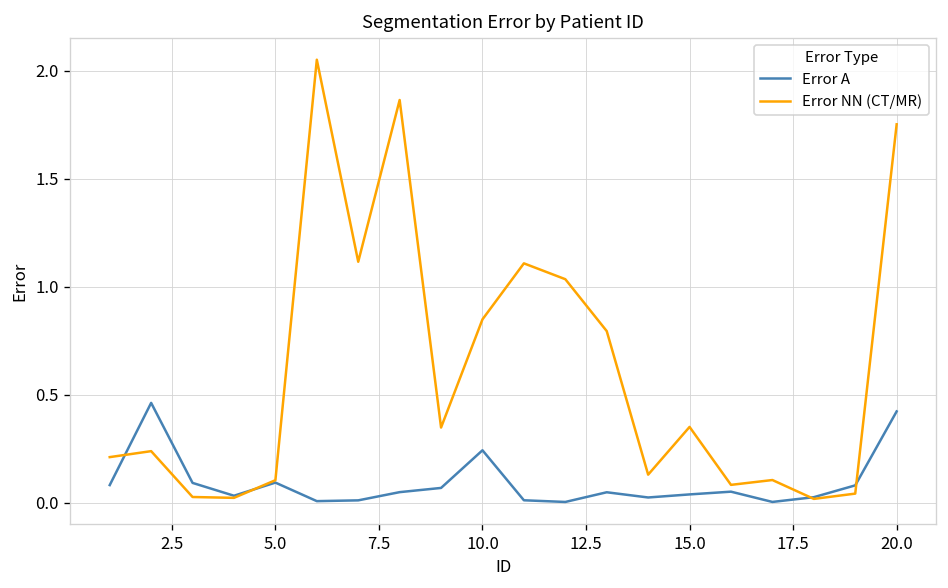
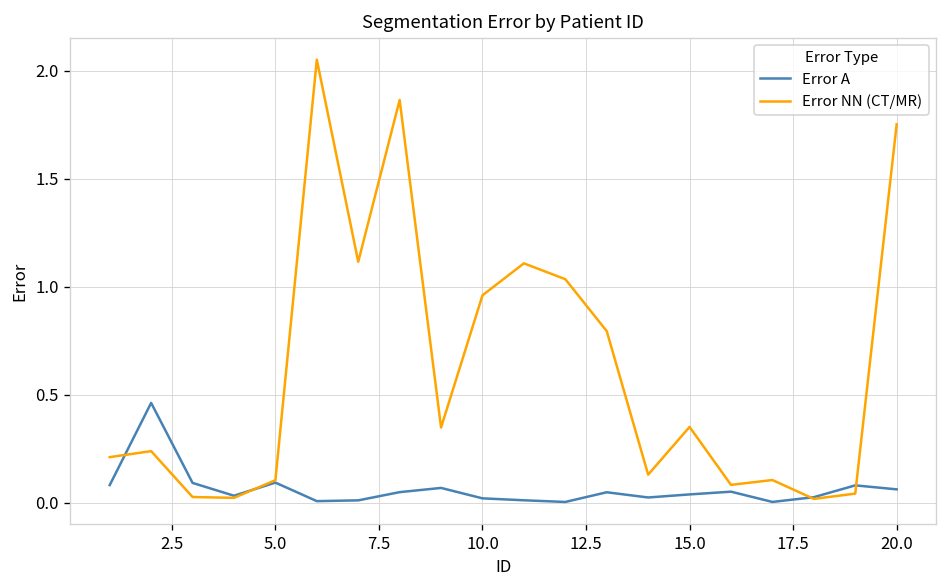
  {
    "Error A": {
-     "10.0": 0.24,
+     "10.0": 0.02,
      "15.0": 0.04,
-     "20.0": 0.42
+     "20.0": 0.06
    },
    "Error NN (CT/MR)": {
-     "10.0": 0.85,
+     "10.0": 0.96,
      "15.0": 0.35,
      "20.0": 1.75
    }
  }
